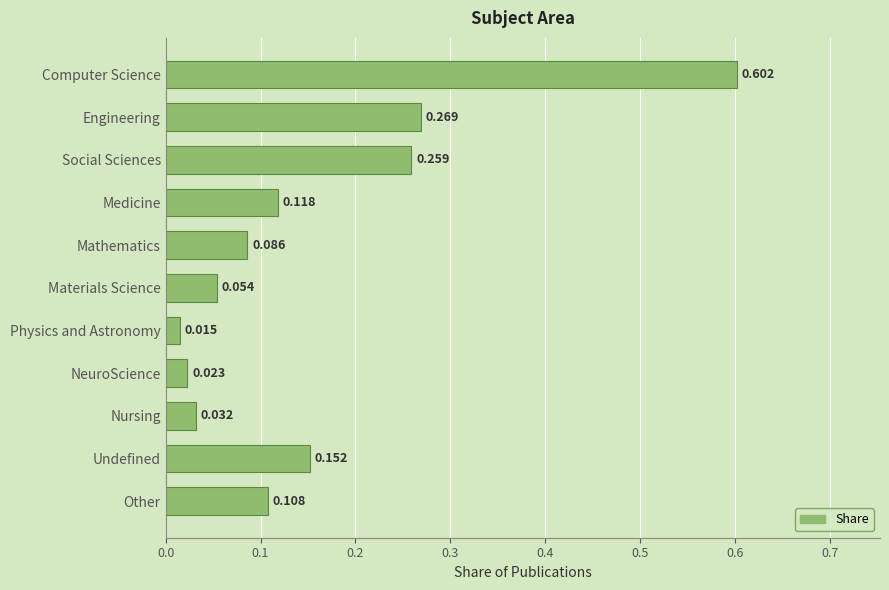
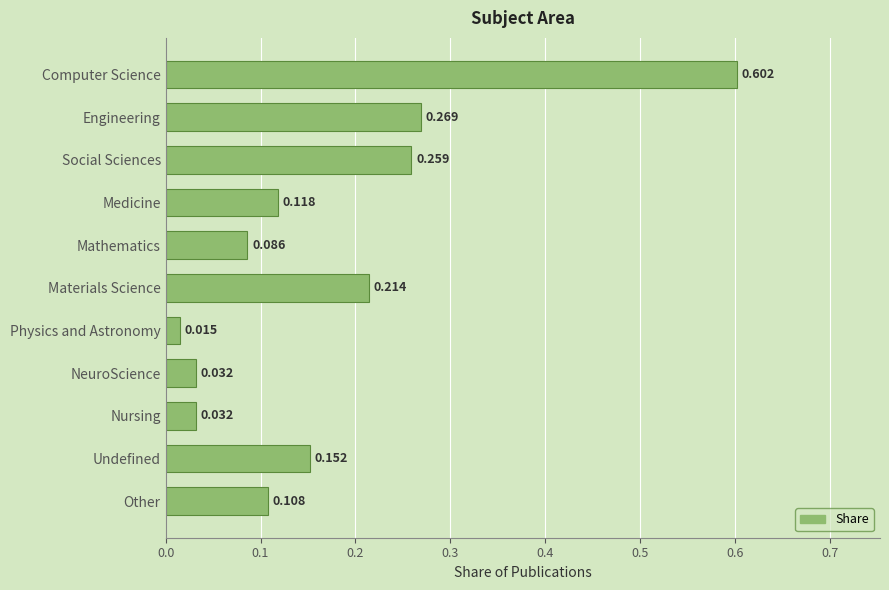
  {
    "Computer Science": 0.602,
    "Engineering": 0.269,
    "Social Sciences": 0.259,
    "Medicine": 0.118,
    "Mathematics": 0.086,
-   "Materials Science": 0.054,
+   "Materials Science": 0.214,
    "Physics and Astronomy": 0.015,
-   "NeuroScience": 0.023,
+   "NeuroScience": 0.032,
    "Nursing": 0.032,
    "Undefined": 0.152,
    "Other": 0.108
  }
